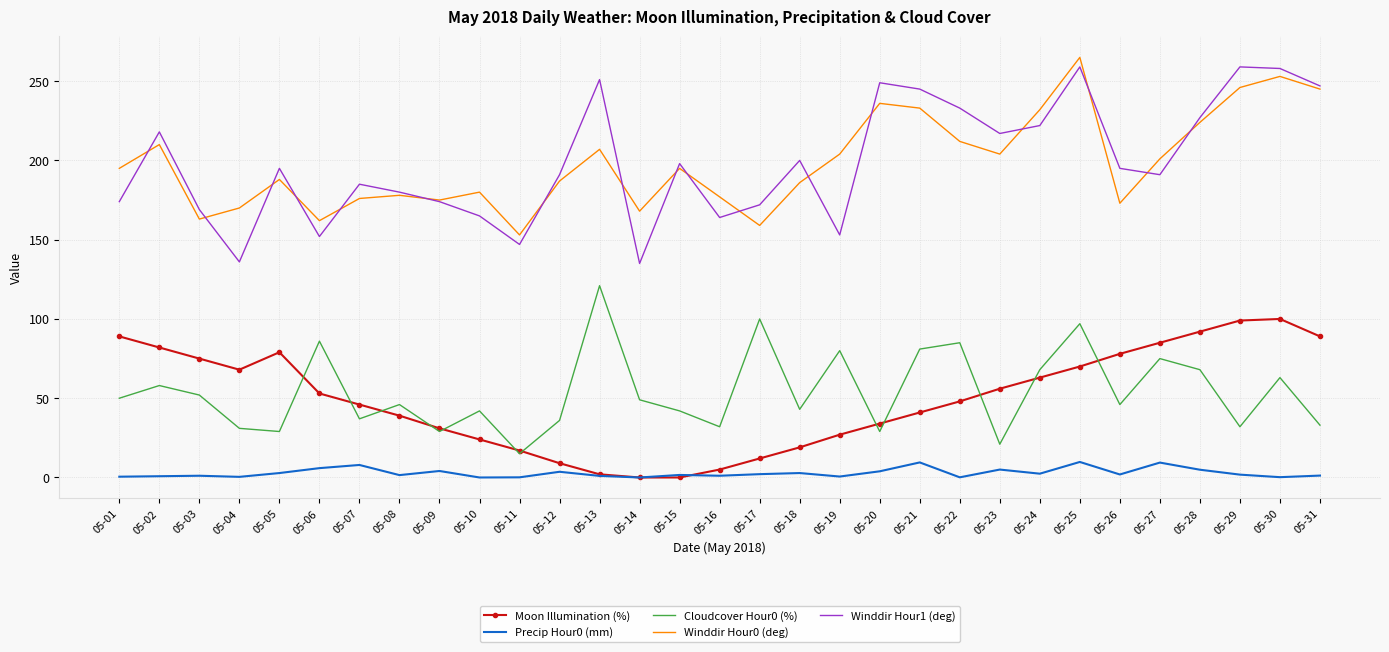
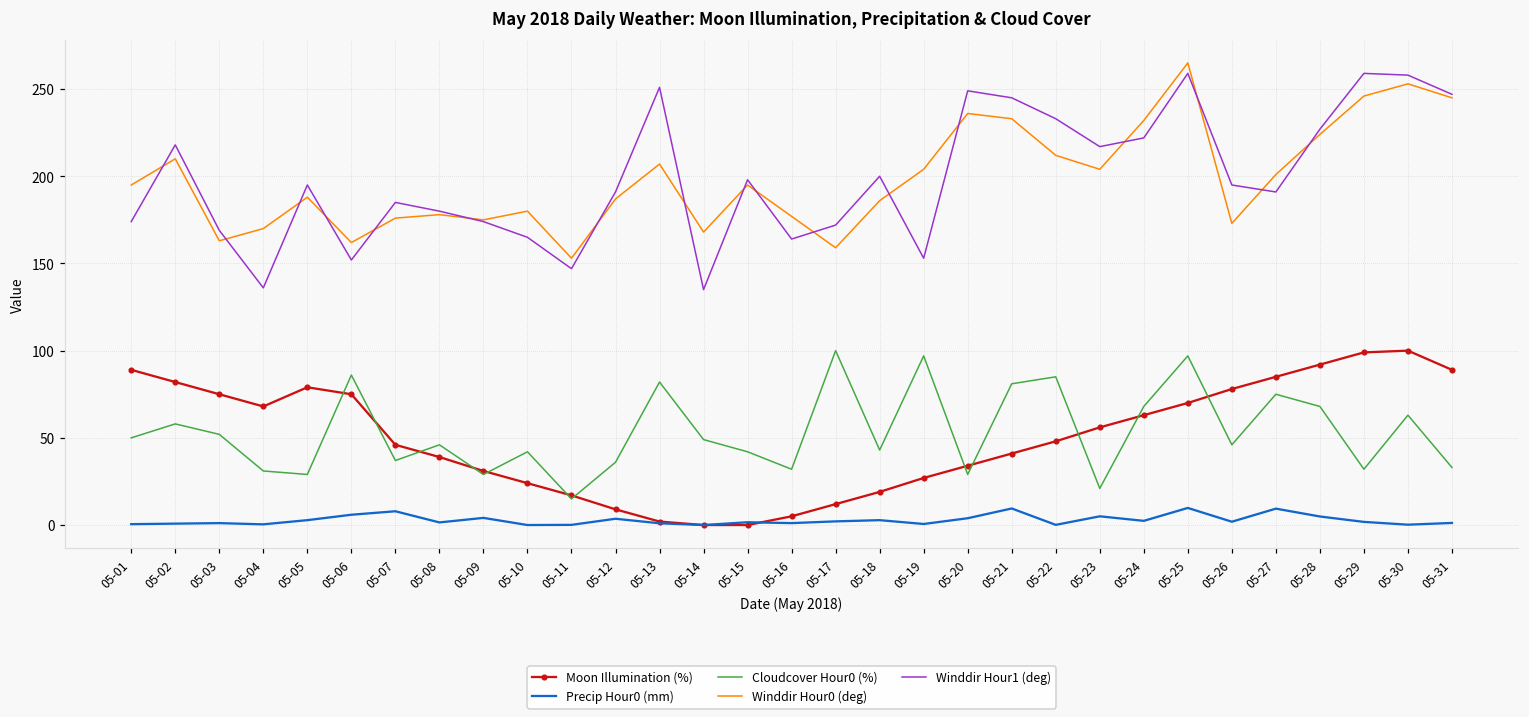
  {
    "Moon Illumination (%)": {
      "05-01": 89,
      "05-02": 82,
      "05-03": 75,
      "05-04": 68,
      "05-05": 79,
-     "05-06": 53,
+     "05-06": 75,
      "05-07": 46,
      "05-08": 39,
      "05-09": 31,
      "05-10": 24,
      "05-11": 17,
      "05-12": 9,
      "05-16": 5,
      "05-17": 12,
      "05-18": 19,
      "05-19": 27,
      "05-20": 34,
      "05-21": 41,
      "05-22": 48,
      "05-23": 56,
      "05-24": 63,
      "05-25": 70,
      "05-26": 78,
      "05-27": 85,
      "05-28": 92,
      "05-29": 99,
      "05-30": 100,
      "05-31": 89
    },
    "Precip Hour0 (mm)": {
      "05-01": 1,
      "05-02": 1,
      "05-03": 1,
      "05-04": 0,
      "05-05": 3,
      "05-06": 6,
      "05-07": 8,
      "05-08": 2,
      "05-09": 4,
      "05-10": 0,
      "05-11": 0,
      "05-12": 4,
      "05-16": 1,
      "05-17": 2,
      "05-18": 3,
      "05-19": 1,
      "05-20": 4,
      "05-21": 10,
      "05-22": 0,
      "05-23": 5,
      "05-24": 2,
      "05-25": 10,
      "05-26": 2,
      "05-27": 9,
      "05-28": 5,
      "05-29": 2,
      "05-30": 0,
      "05-31": 1
    },
    "Cloudcover Hour0 (%)": {
      "05-01": 50,
      "05-02": 58,
      "05-03": 52,
      "05-04": 31,
      "05-05": 29,
      "05-06": 86,
      "05-07": 37,
      "05-08": 46,
      "05-09": 29,
      "05-10": 42,
      "05-11": 15,
      "05-12": 36,
-     "05-13": 121,
+     "05-13": 82,
      "05-14": 49,
      "05-15": 42,
      "05-16": 32,
      "05-17": 100,
      "05-18": 43,
-     "05-19": 80,
+     "05-19": 97,
      "05-20": 29,
      "05-21": 81,
      "05-22": 85,
      "05-23": 21,
      "05-24": 68,
      "05-25": 97,
      "05-26": 46,
      "05-27": 75,
      "05-28": 68,
      "05-29": 32,
      "05-30": 63,
      "05-31": 33
    },
    "Winddir Hour0 (deg)": {
      "05-01": 195,
      "05-02": 210,
      "05-03": 163,
      "05-04": 170,
      "05-05": 188,
      "05-06": 162,
      "05-07": 176,
      "05-08": 178,
      "05-10": 180,
      "05-11": 153,
      "05-12": 187,
      "05-13": 207,
      "05-14": 168,
      "05-15": 195,
      "05-16": 177,
      "05-17": 159,
      "05-18": 186,
      "05-19": 204,
      "05-20": 236,
      "05-21": 233,
      "05-22": 212,
      "05-23": 204,
      "05-24": 232,
      "05-25": 265,
      "05-26": 173,
      "05-27": 201,
      "05-28": 224,
      "05-29": 246,
      "05-30": 253,
      "05-31": 245
    },
    "Winddir Hour1 (deg)": {
      "05-01": 174,
      "05-02": 218,
      "05-03": 169,
      "05-04": 136,
      "05-05": 195,
      "05-06": 152,
      "05-07": 185,
      "05-08": 180,
      "05-10": 165,
      "05-11": 147,
      "05-12": 191,
      "05-13": 251,
      "05-14": 135,
      "05-15": 198,
      "05-16": 164,
      "05-17": 172,
      "05-18": 200,
      "05-19": 153,
      "05-20": 249,
      "05-21": 245,
      "05-22": 233,
      "05-23": 217,
      "05-24": 222,
      "05-25": 259,
      "05-26": 195,
      "05-27": 191,
      "05-28": 227,
      "05-29": 259,
      "05-30": 258,
      "05-31": 247
    }
  }
